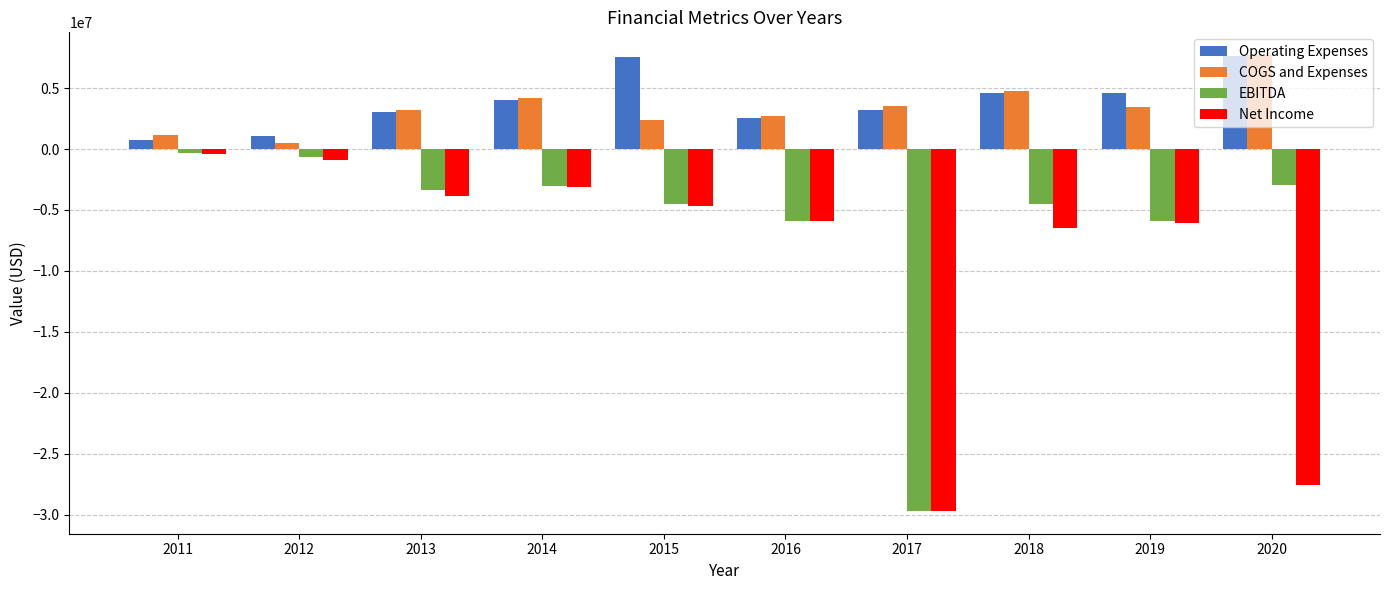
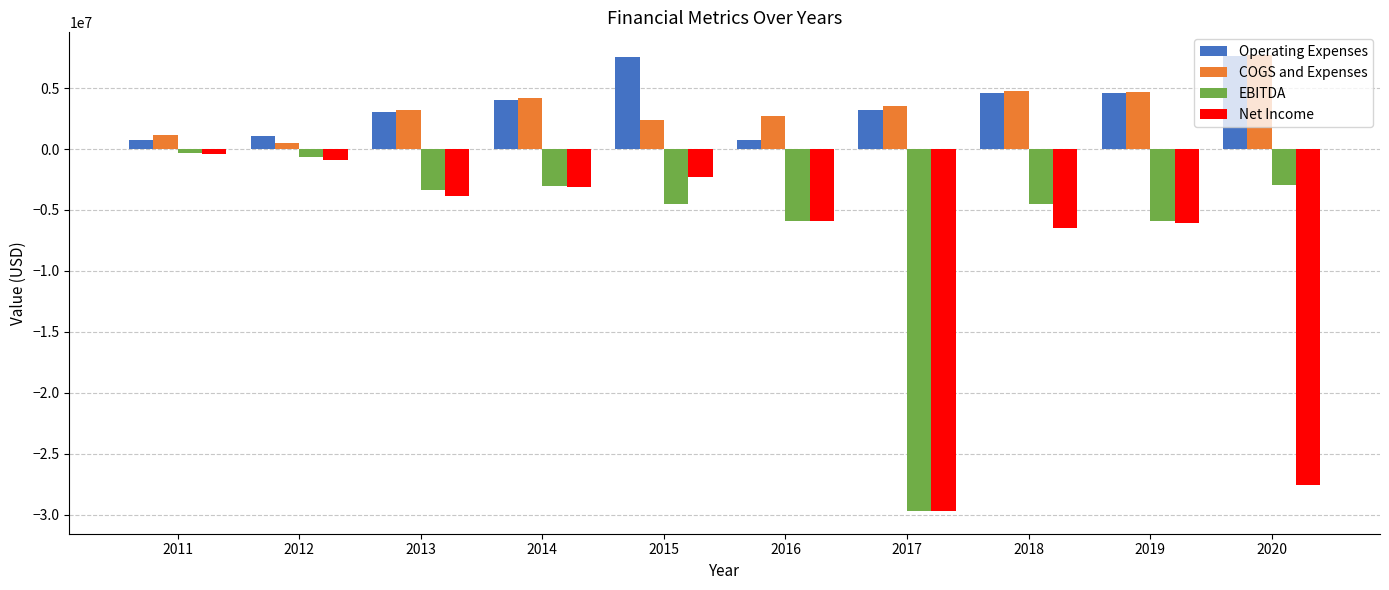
  {
    "Operating Expenses": {
      "2011": 700000,
      "2012": 1100000,
      "2013": 3100000,
      "2014": 4000000,
      "2015": 7500000,
-     "2016": 2600000,
+     "2016": 700000,
      "2017": 3200000,
      "2018": 4600000,
      "2019": 4600000
    },
    "COGS and Expenses": {
      "2011": 1100000,
      "2012": 500000,
      "2013": 3200000,
      "2014": 4200000,
      "2015": 2400000,
      "2016": 2800000,
      "2017": 3500000,
      "2018": 4800000,
-     "2019": 3400000
+     "2019": 4700000
    },
    "EBITDA": {
      "2011": -300000,
      "2012": -600000,
      "2013": -3400000,
      "2014": -3000000,
      "2015": -4500000,
      "2016": -5900000,
      "2017": -29700000,
      "2018": -4500000,
      "2019": -5900000,
      "2020": -2900000
    },
    "Net Income": {
      "2011": -400000,
      "2012": -900000,
      "2013": -3800000,
      "2014": -3100000,
-     "2015": -4700000,
+     "2015": -2300000,
      "2016": -5900000,
      "2017": -29700000,
      "2018": -6500000,
      "2019": -6000000,
      "2020": -27500000
    }
  }
